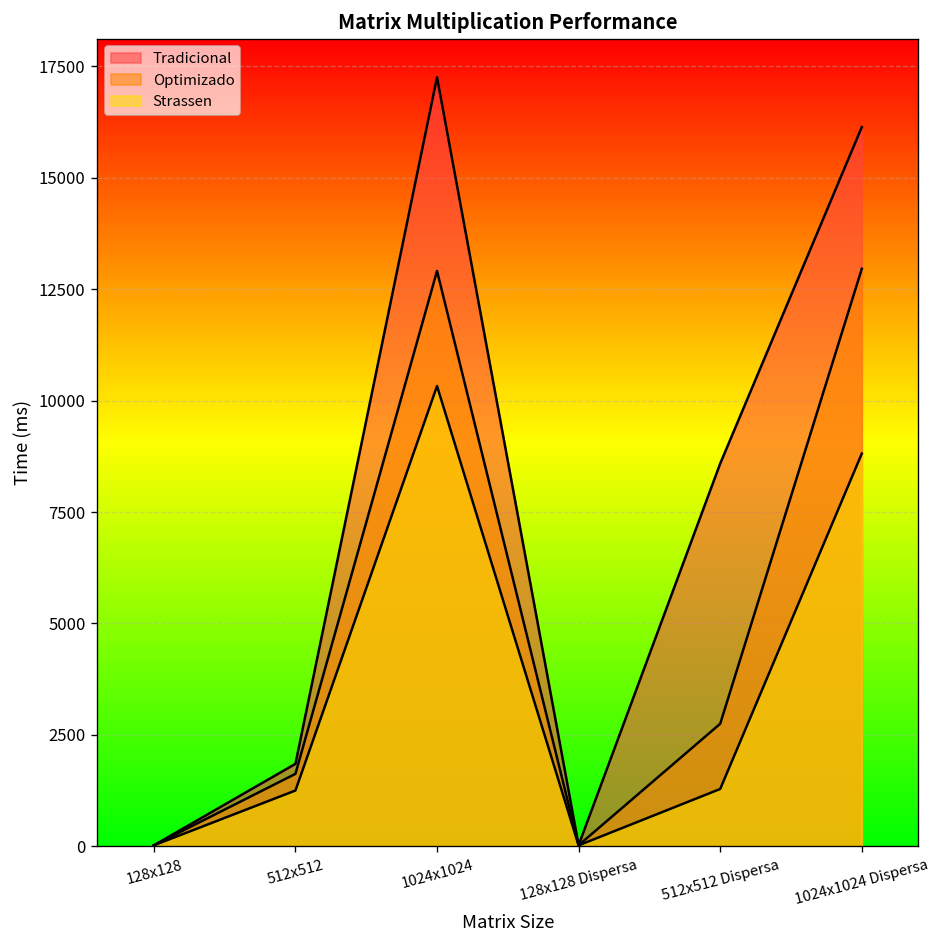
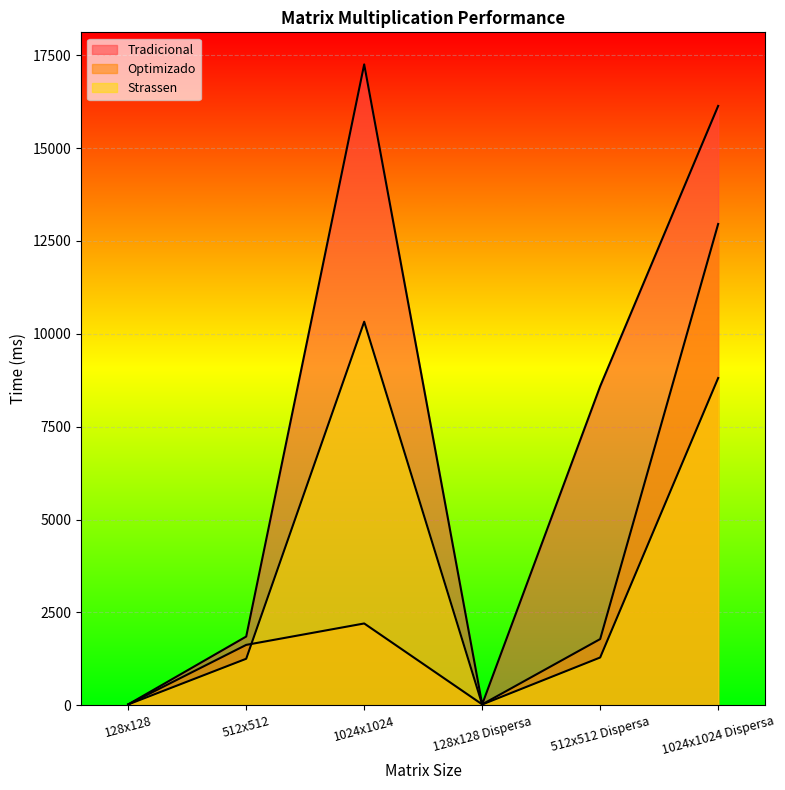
  {
    "Tradicional": {
      "512x512": 1900,
      "1024x1024": 17300,
      "512x512 Dispersa": 8600,
      "1024x1024 Dispersa": 16100
    },
    "Optimizado": {
      "512x512": 1600,
-     "1024x1024": 12900,
-     "512x512 Dispersa": 2800,
+     "1024x1024": 2200,
+     "512x512 Dispersa": 1800,
      "1024x1024 Dispersa": 13000
    },
    "Strassen": {
      "512x512": 1300,
      "1024x1024": 10300,
      "512x512 Dispersa": 1300,
      "1024x1024 Dispersa": 8800
    }
  }
